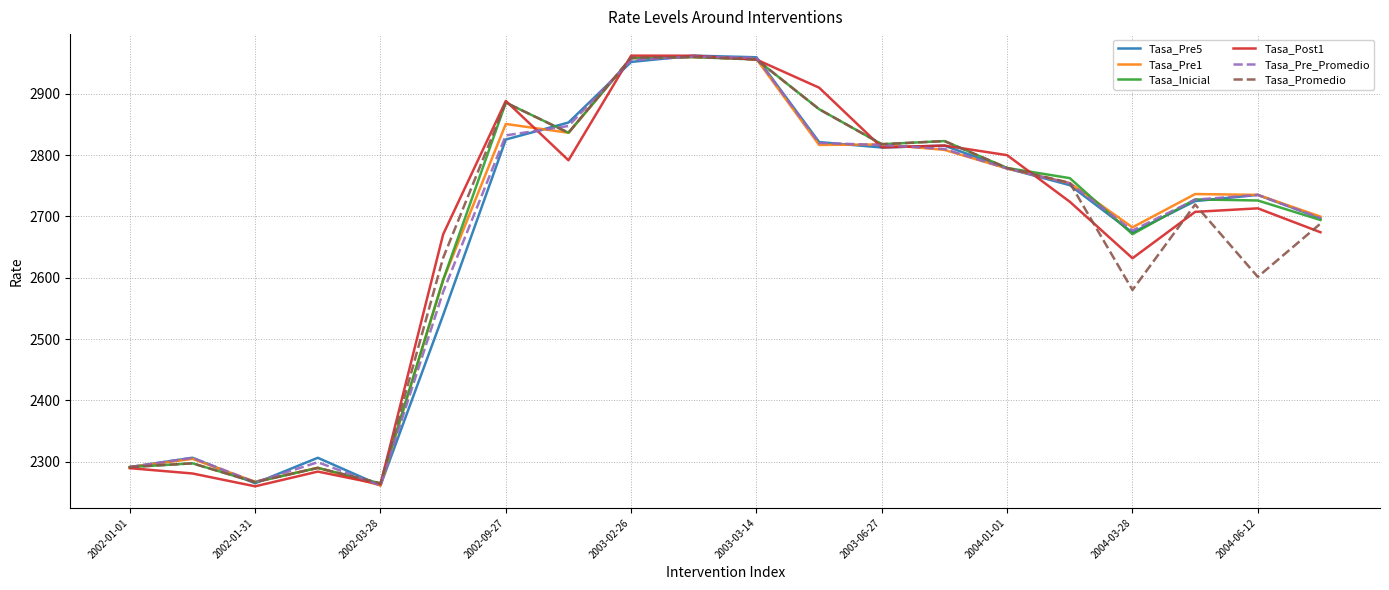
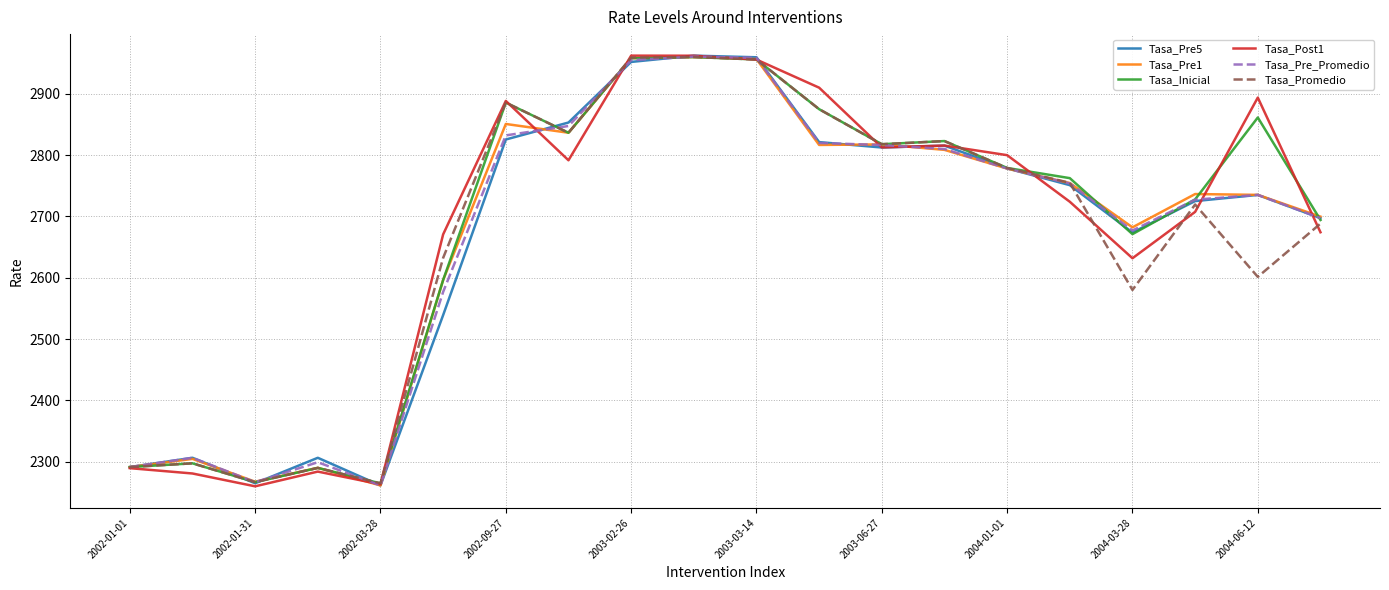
  {
    "Tasa_Pre5": {
      "2002-09-27": 2830
    },
    "Tasa_Pre1": {
      "2002-09-27": 2850,
      "2004-03-28": 2680
    },
    "Tasa_Inicial": {
-     "2004-06-12": 2730
+     "2004-06-12": 2860
    },
    "Tasa_Post1": {
      "2002-01-31": 2260,
      "2004-01-01": 2800,
      "2004-03-28": 2630,
-     "2004-06-12": 2710
+     "2004-06-12": 2890
    },
    "Tasa_Pre_Promedio": {
      "2002-09-27": 2830
    },
    "Tasa_Promedio": {
      "2004-03-28": 2580,
      "2004-06-12": 2600
    }
  }
